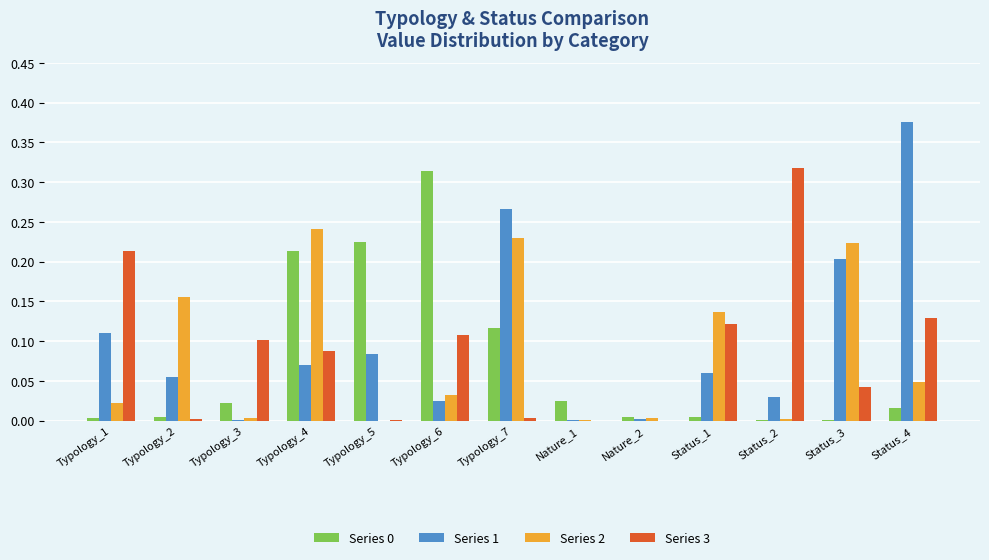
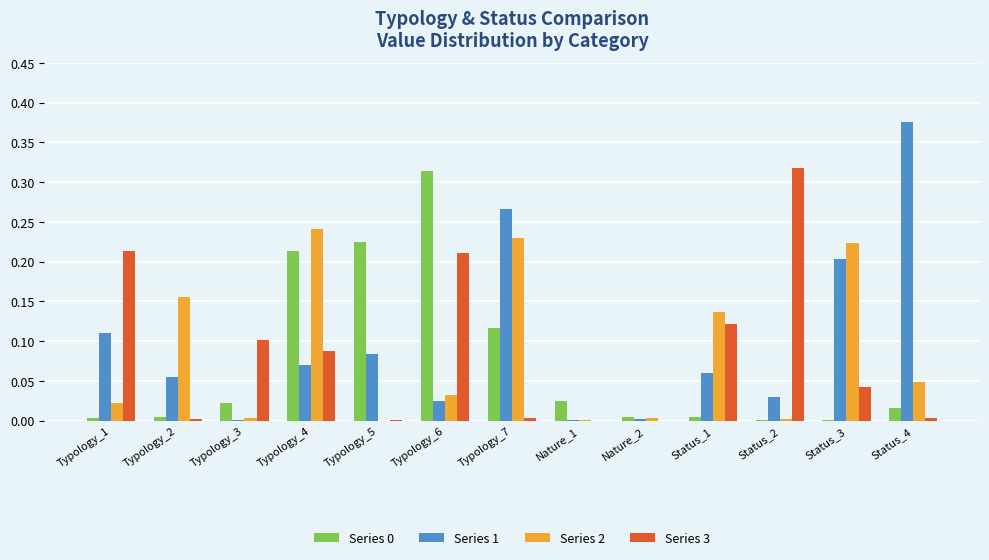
  {
    "Series 0": {
      "Typology_1": 0.00,
      "Typology_2": 0.00,
      "Typology_3": 0.02,
      "Typology_4": 0.21,
      "Typology_5": 0.22,
      "Typology_6": 0.31,
      "Typology_7": 0.12,
      "Nature_1": 0.02,
      "Nature_2": 0.00,
      "Status_1": 0.00,
      "Status_4": 0.02
    },
    "Series 1": {
      "Typology_1": 0.11,
      "Typology_2": 0.06,
      "Typology_4": 0.07,
      "Typology_5": 0.08,
      "Typology_6": 0.03,
      "Typology_7": 0.27,
      "Status_1": 0.06,
      "Status_2": 0.03,
      "Status_3": 0.20,
      "Status_4": 0.38
    },
    "Series 2": {
      "Typology_1": 0.02,
      "Typology_2": 0.16,
      "Typology_4": 0.24,
      "Typology_6": 0.03,
      "Typology_7": 0.23,
      "Nature_2": 0.00,
      "Status_1": 0.14,
      "Status_3": 0.22,
      "Status_4": 0.05
    },
    "Series 3": {
      "Typology_1": 0.21,
      "Typology_3": 0.10,
      "Typology_4": 0.09,
-     "Typology_6": 0.11,
+     "Typology_6": 0.21,
      "Typology_7": 0.00,
      "Status_1": 0.12,
      "Status_2": 0.32,
      "Status_3": 0.04,
-     "Status_4": 0.13
+     "Status_4": 0.00
    }
  }
